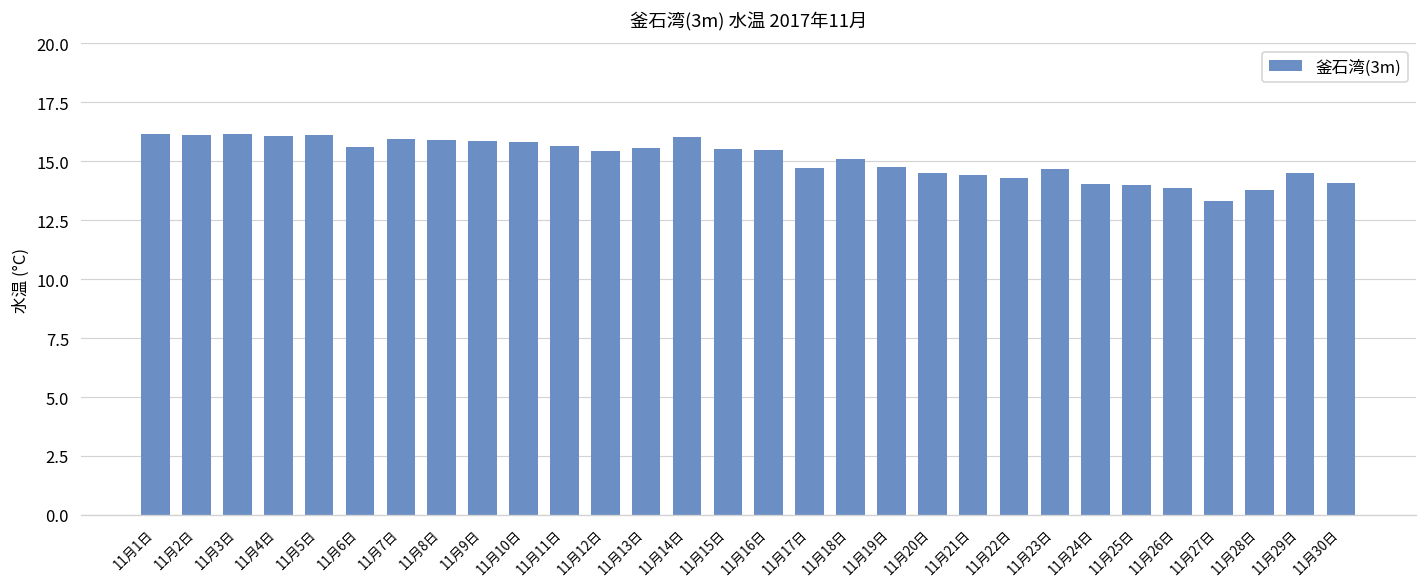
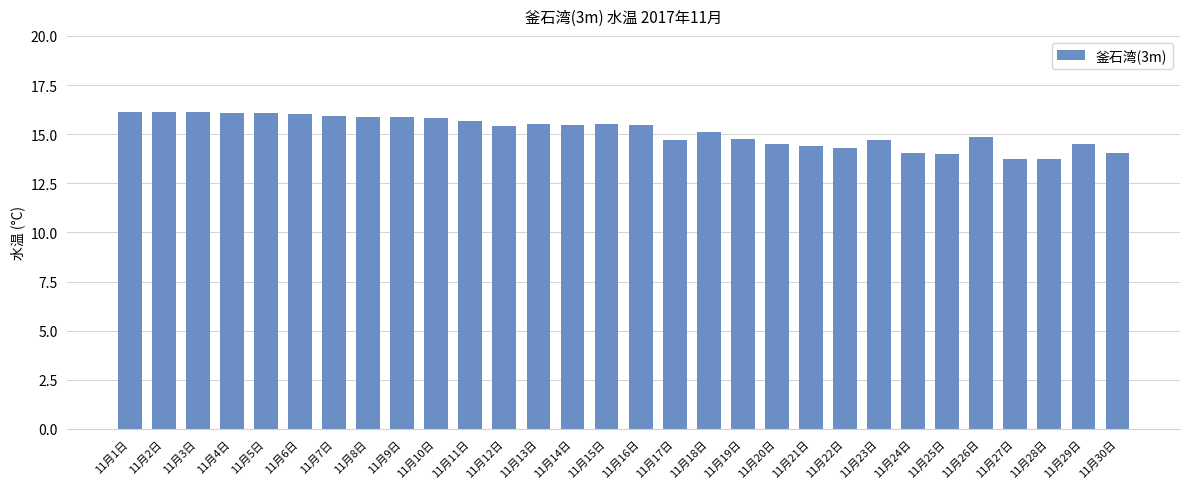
  {
    "11月1日": 16.1,
    "11月2日": 16.1,
    "11月3日": 16.1,
    "11月4日": 16.1,
    "11月5日": 16.1,
-   "11月6日": 15.6,
+   "11月6日": 16.0,
    "11月7日": 15.9,
    "11月8日": 15.9,
    "11月9日": 15.9,
    "11月10日": 15.8,
    "11月11日": 15.7,
    "11月12日": 15.4,
    "11月13日": 15.5,
-   "11月14日": 16.0,
+   "11月14日": 15.5,
    "11月15日": 15.5,
    "11月16日": 15.5,
    "11月17日": 14.7,
    "11月18日": 15.1,
    "11月19日": 14.8,
    "11月20日": 14.5,
    "11月21日": 14.4,
    "11月22日": 14.3,
    "11月23日": 14.7,
    "11月24日": 14.0,
    "11月25日": 14.0,
-   "11月26日": 13.9,
-   "11月27日": 13.3,
+   "11月26日": 14.8,
+   "11月27日": 13.7,
    "11月28日": 13.8,
    "11月29日": 14.5,
    "11月30日": 14.1
  }
